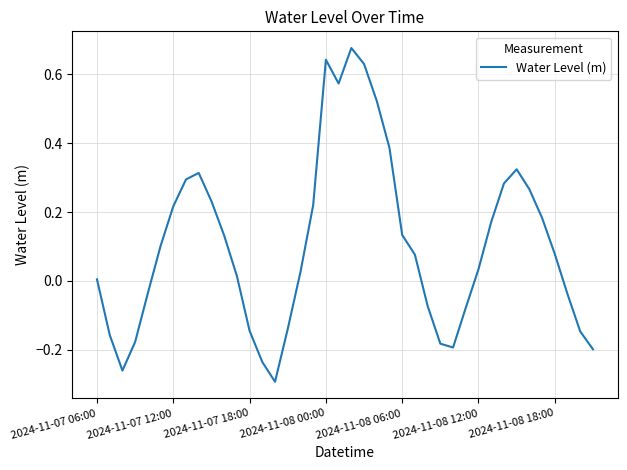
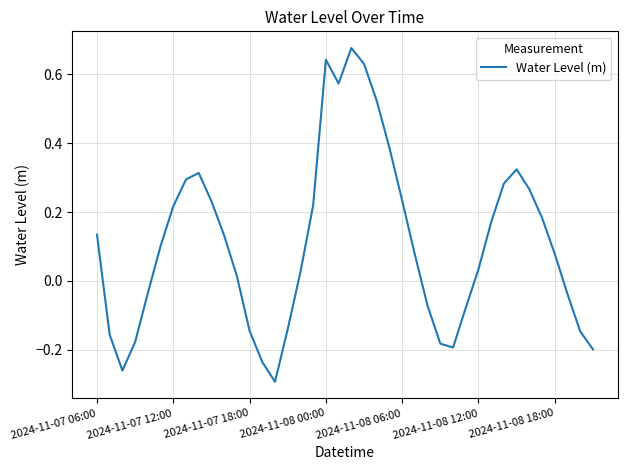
  {
-   "2024-11-07 06:00": 0.00,
+   "2024-11-07 06:00": 0.13,
    "2024-11-07 12:00": 0.22,
    "2024-11-07 18:00": -0.15,
    "2024-11-08 00:00": 0.64,
-   "2024-11-08 06:00": 0.13,
+   "2024-11-08 06:00": 0.23,
    "2024-11-08 12:00": 0.03,
    "2024-11-08 18:00": 0.08
  }
